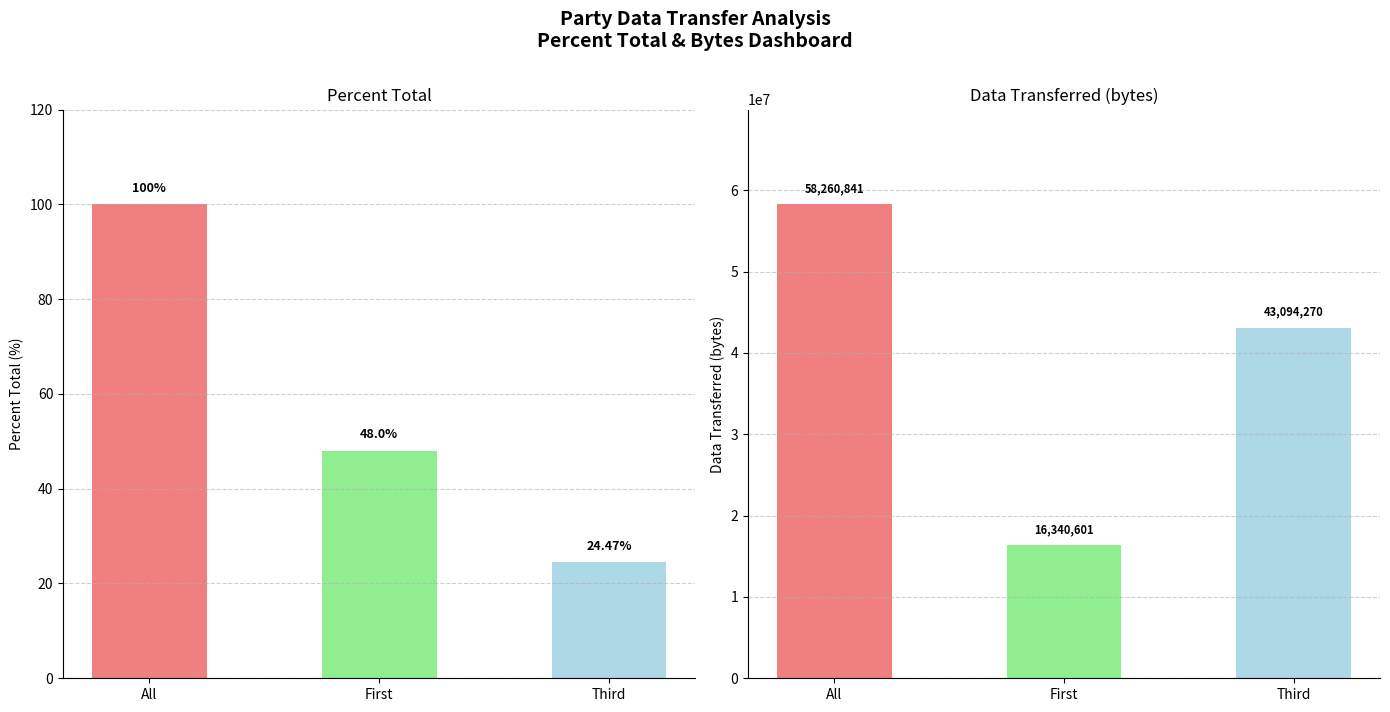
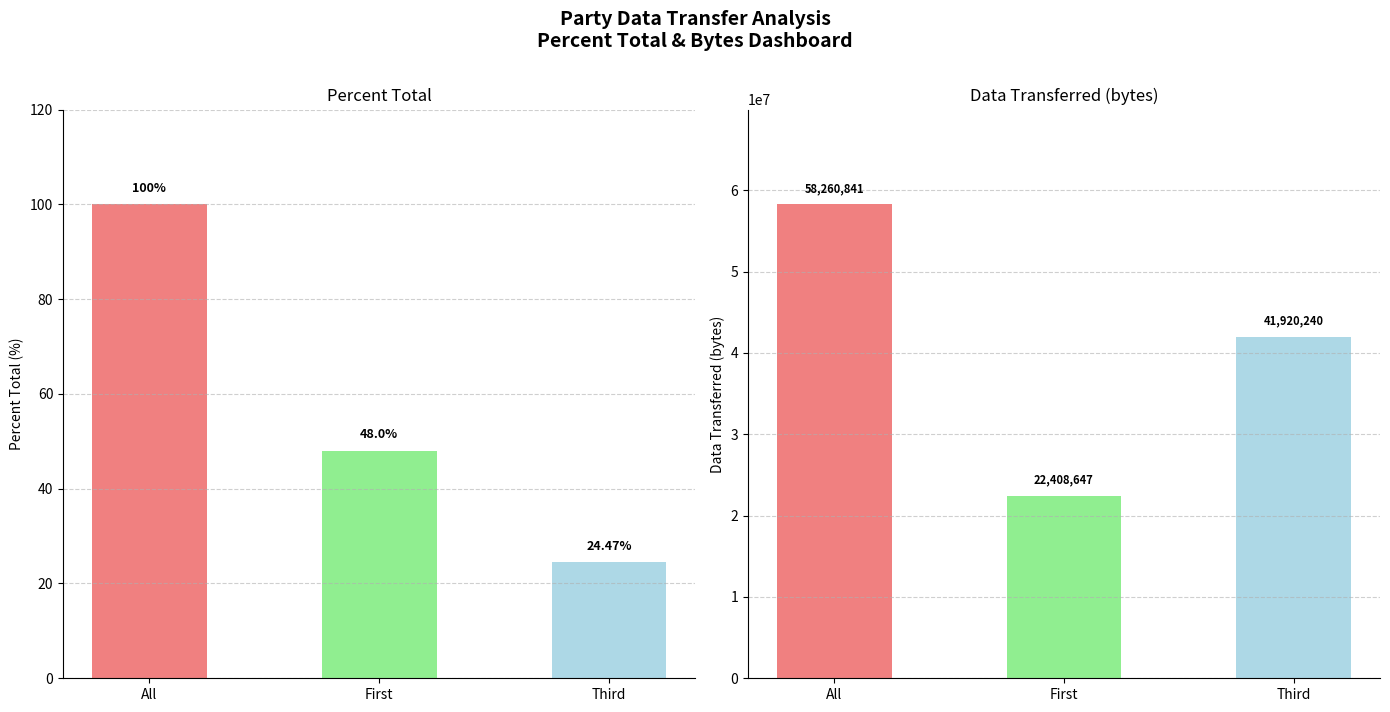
  {
    "Percent Total": {
      "All": "100%",
      "First": "48.0%",
      "Third": "24.47%"
    },
    "Data Transferred (bytes)": {
      "All": "58,260,841",
-     "First": "16,340,601",
-     "Third": "43,094,270"
+     "First": "22,408,647",
+     "Third": "41,920,240"
    }
  }
